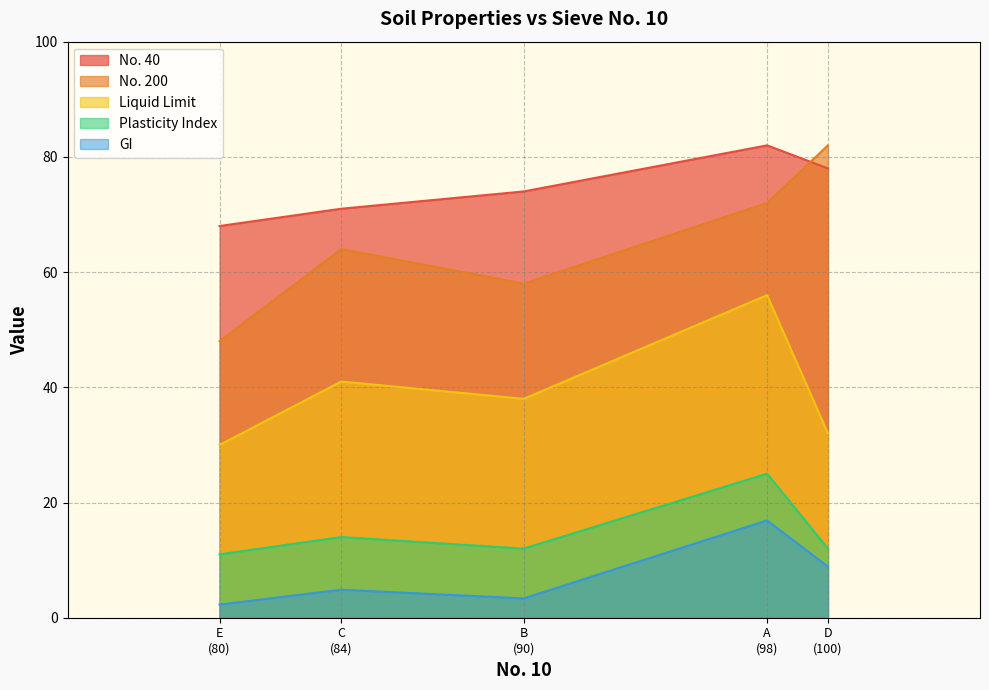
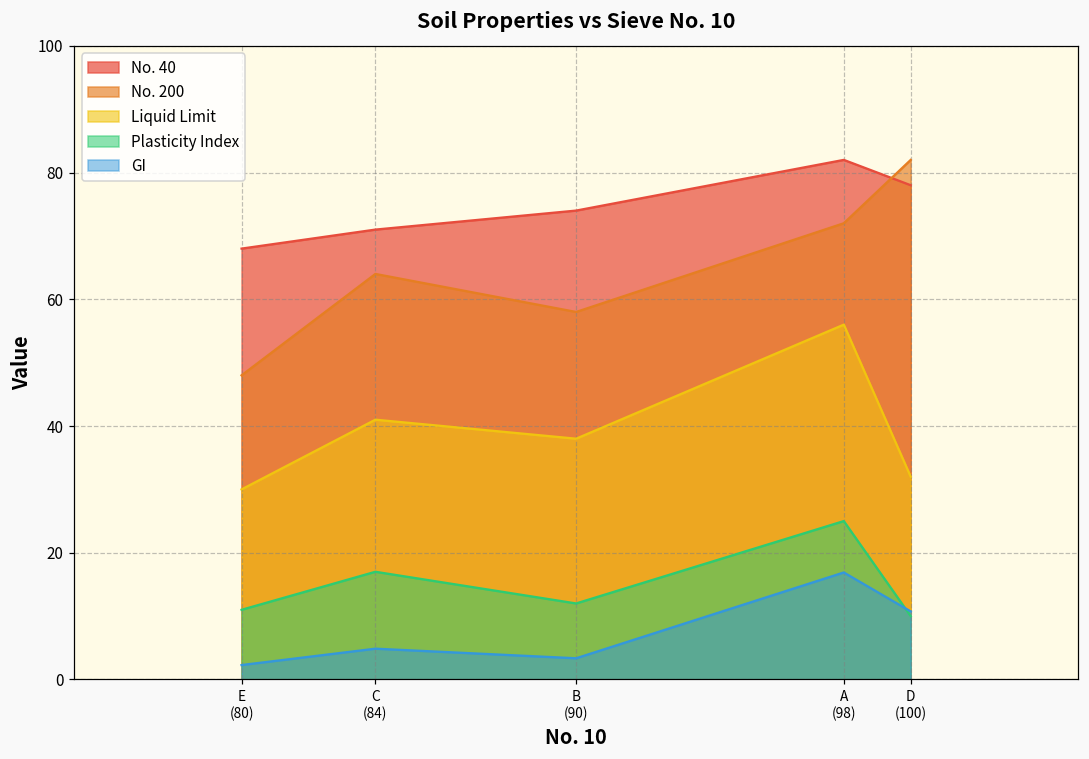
  {
    "Liquid Limit": {
      "E (80)": 30,
      "C (84)": 41,
      "B (90)": 38,
      "A (98)": 56,
      "D (100)": 32
    },
    "Plasticity Index": {
      "E (80)": 11,
-     "C (84)": 14,
+     "C (84)": 17,
      "B (90)": 12,
      "A (98)": 25,
-     "D (100)": 12
+     "D (100)": 10
    },
    "GI": {
      "E (80)": 2,
      "C (84)": 5,
      "B (90)": 3,
      "A (98)": 17,
-     "D (100)": 9
+     "D (100)": 11
    }
  }
